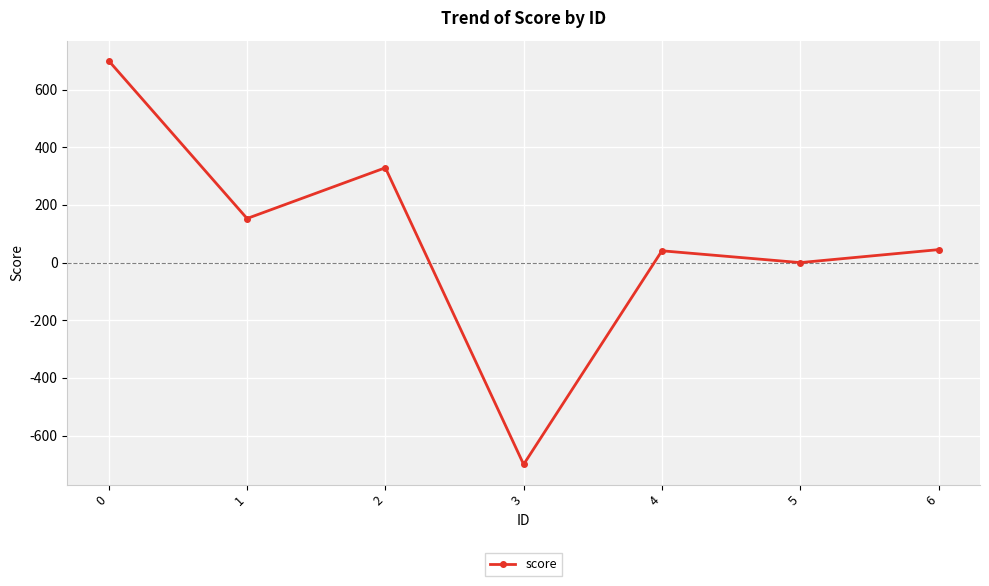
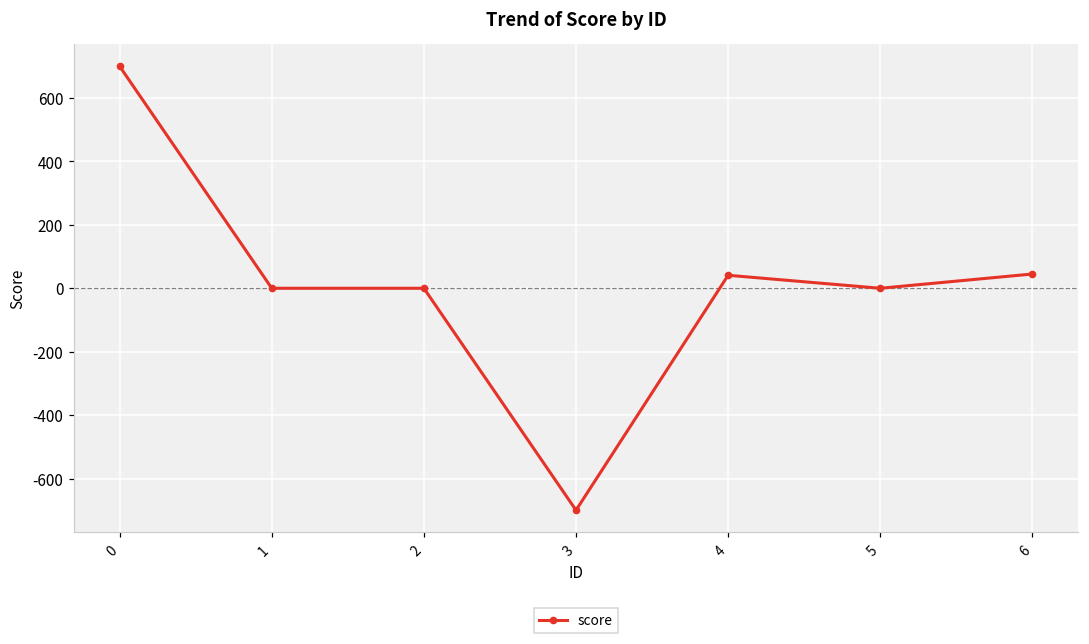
  {
    "0": 700,
-   "1": 150,
-   "2": 330,
+   "1": 0,
+   "2": 0,
    "3": -700,
    "4": 40,
    "5": 0,
    "6": 50
  }
